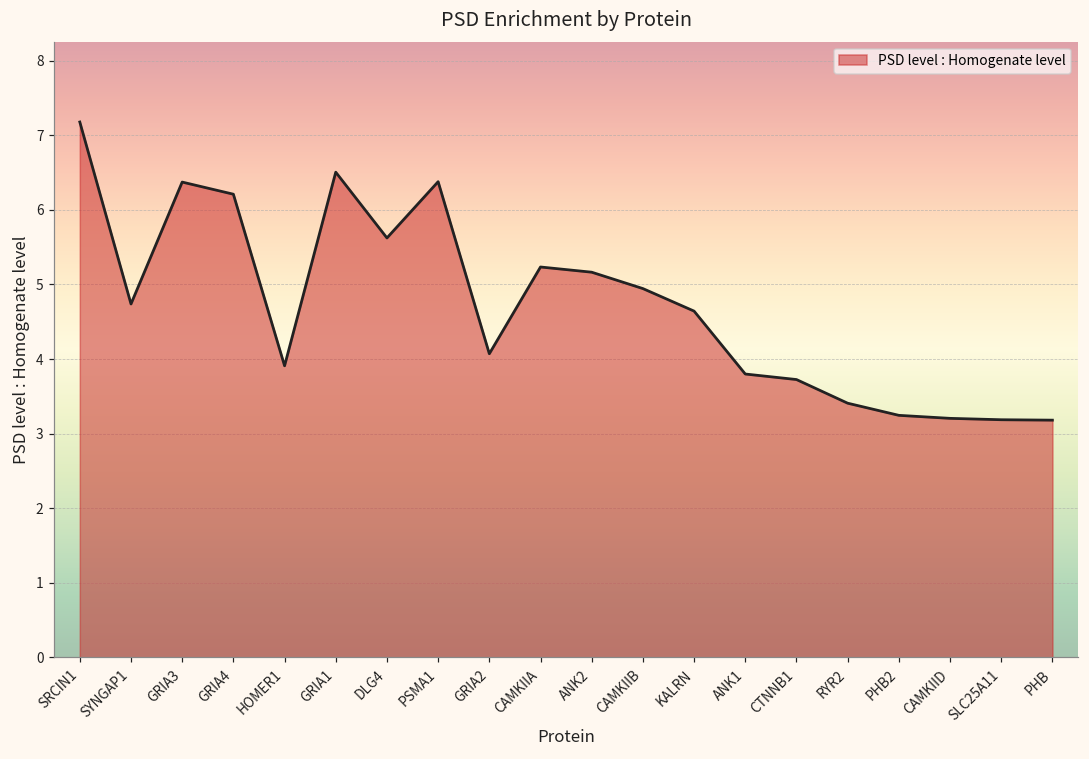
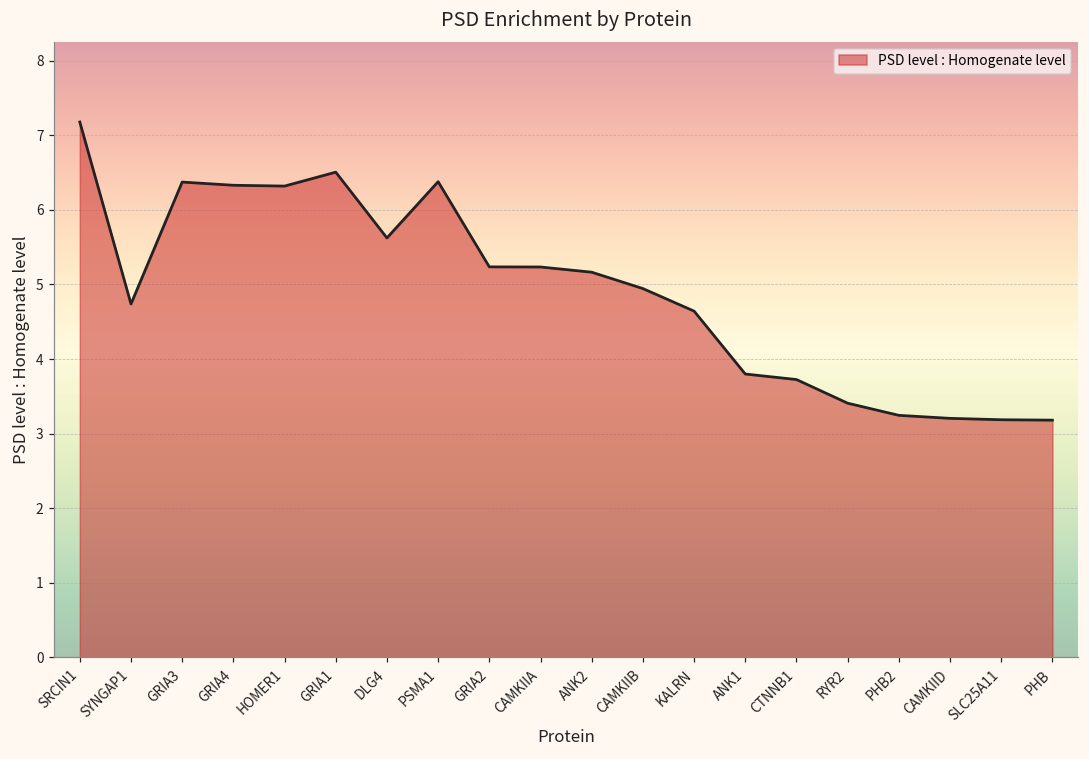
  {
    "SRCIN1": 7.2,
    "SYNGAP1": 4.7,
    "GRIA3": 6.4,
-   "GRIA4": 6.2,
-   "HOMER1": 3.9,
+   "GRIA4": 6.3,
+   "HOMER1": 6.3,
    "GRIA1": 6.5,
    "DLG4": 5.6,
    "PSMA1": 6.4,
-   "GRIA2": 4.1,
+   "GRIA2": 5.2,
    "CAMKIIA": 5.2,
    "ANK2": 5.2,
    "CAMKIIB": 4.9,
    "KALRN": 4.6,
    "ANK1": 3.8,
    "CTNNB1": 3.7,
    "RYR2": 3.4,
    "PHB2": 3.2,
    "CAMKIID": 3.2,
    "SLC25A11": 3.2,
    "PHB": 3.2
  }
